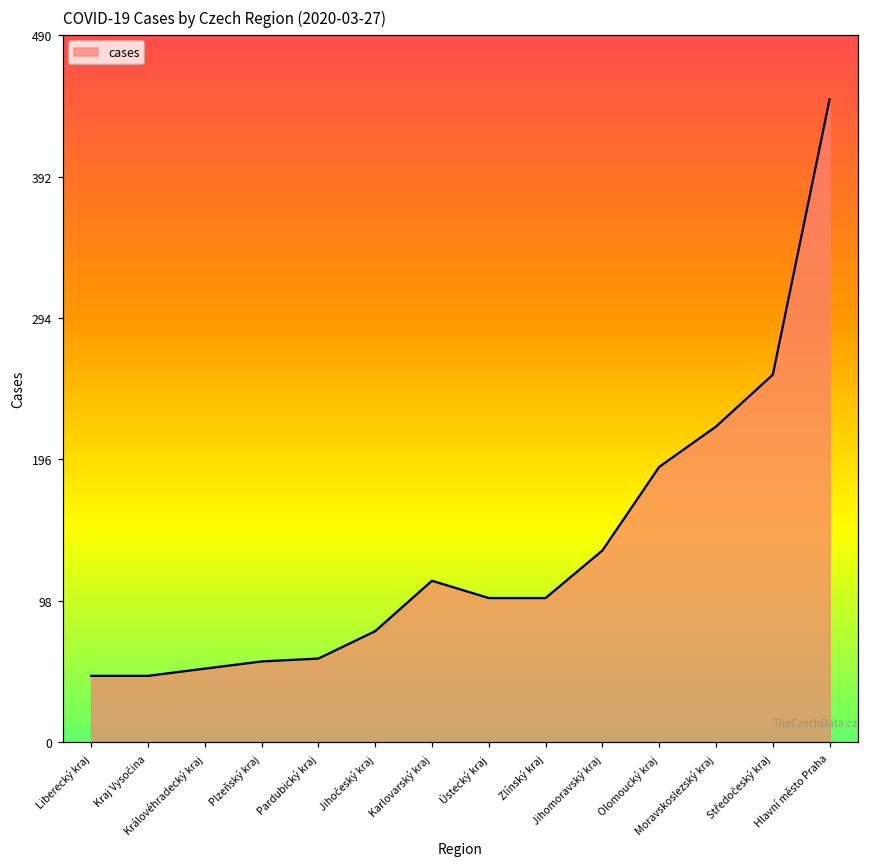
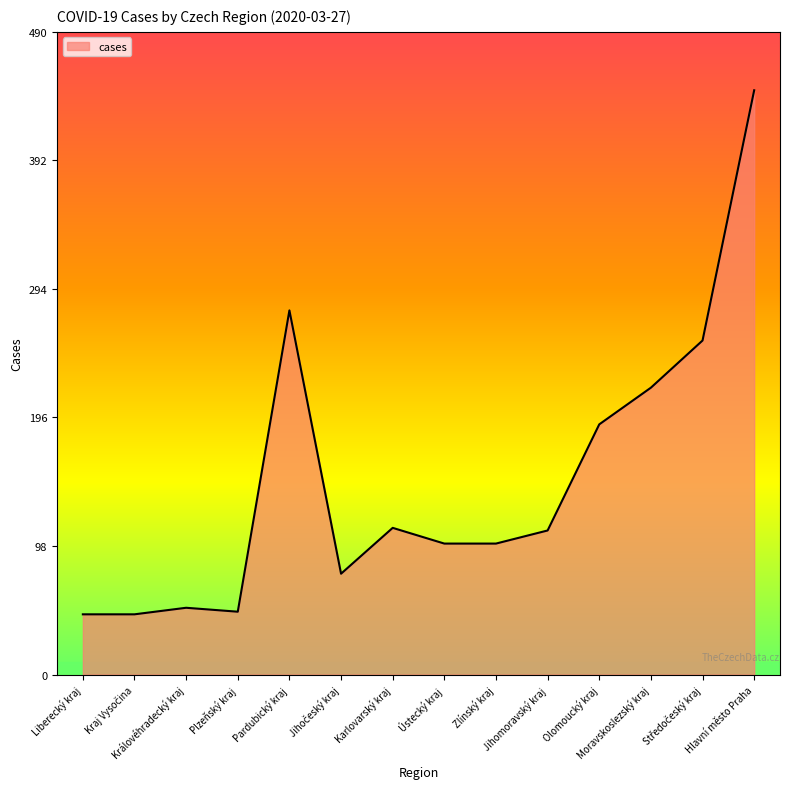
  {
    "Liberecký kraj": 46,
    "Kraj Vysočina": 46,
    "Královéhradecký kraj": 51,
-   "Plzeňský kraj": 56,
-   "Pardubický kraj": 58,
+   "Plzeňský kraj": 48,
+   "Pardubický kraj": 278,
    "Jihočeský kraj": 77,
    "Karlovarský kraj": 112,
    "Ústecký kraj": 100,
    "Zlínský kraj": 100,
-   "Jihomoravský kraj": 133,
+   "Jihomoravský kraj": 110,
    "Olomoucký kraj": 191,
    "Moravskoslezský kraj": 219,
    "Středočeský kraj": 255,
    "Hlavní město Praha": 446
  }
